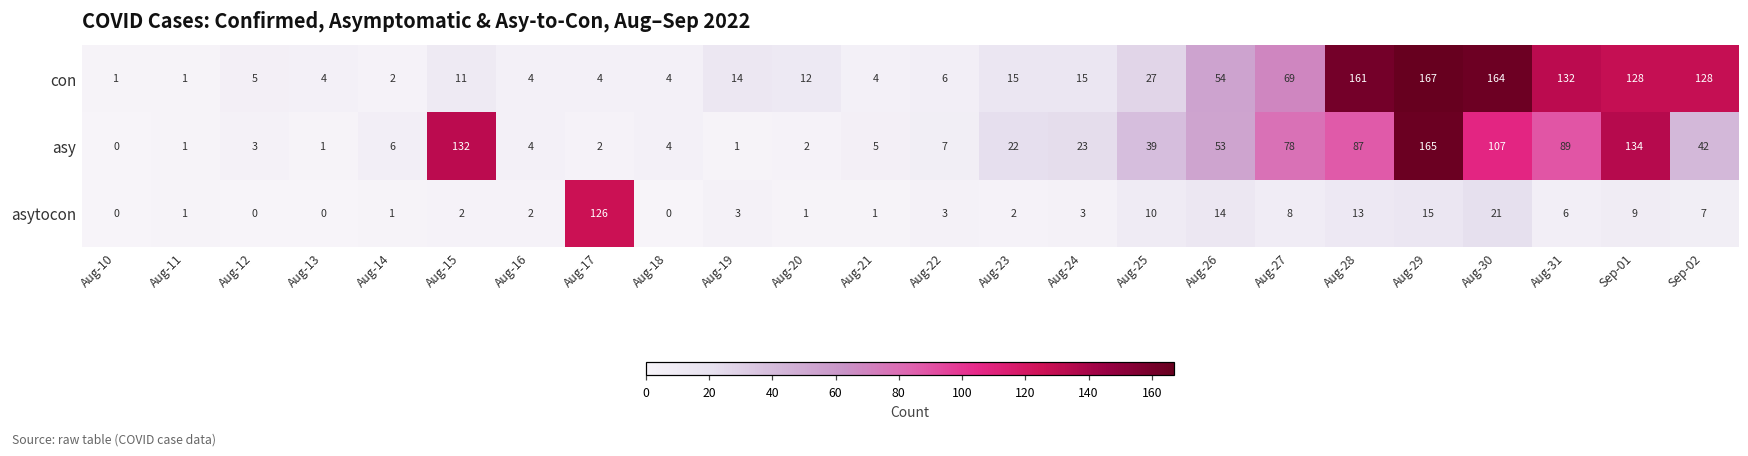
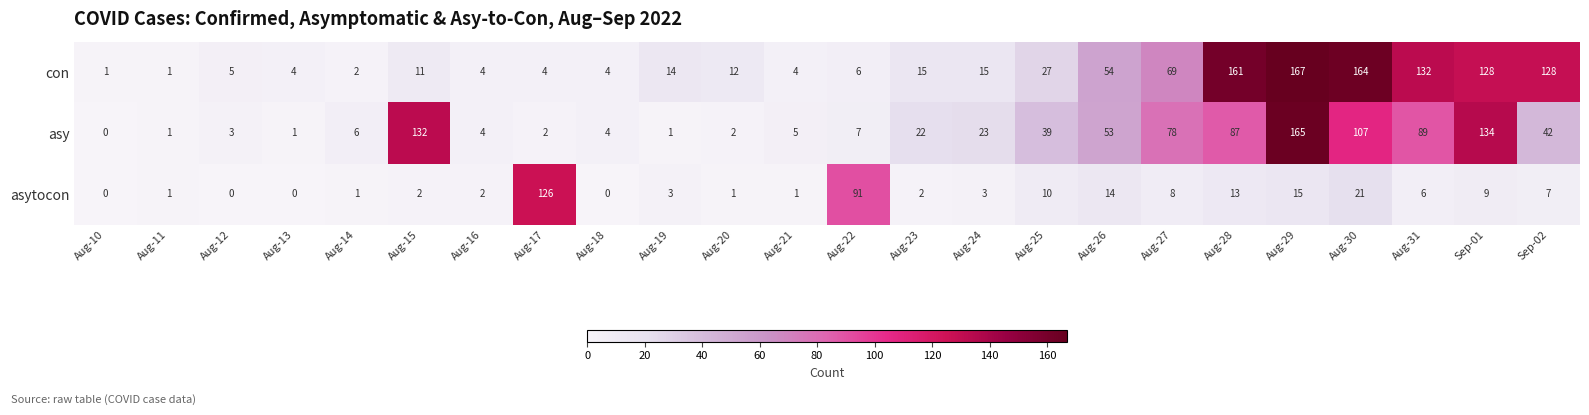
  {
    "con": {
      "Aug-10": 1,
      "Aug-11": 1,
      "Aug-12": 5,
      "Aug-13": 4,
      "Aug-14": 2,
      "Aug-15": 11,
      "Aug-16": 4,
      "Aug-17": 4,
      "Aug-18": 4,
      "Aug-19": 14,
      "Aug-20": 12,
      "Aug-21": 4,
      "Aug-22": 6,
      "Aug-23": 15,
      "Aug-24": 15,
      "Aug-25": 27,
      "Aug-26": 54,
      "Aug-27": 69,
      "Aug-28": 161,
      "Aug-29": 167,
      "Aug-30": 164,
      "Aug-31": 132,
      "Sep-01": 128,
      "Sep-02": 128
    },
    "asy": {
      "Aug-10": 0,
      "Aug-11": 1,
      "Aug-12": 3,
      "Aug-13": 1,
      "Aug-14": 6,
      "Aug-15": 132,
      "Aug-16": 4,
      "Aug-17": 2,
      "Aug-18": 4,
      "Aug-19": 1,
      "Aug-20": 2,
      "Aug-21": 5,
      "Aug-22": 7,
      "Aug-23": 22,
      "Aug-24": 23,
      "Aug-25": 39,
      "Aug-26": 53,
      "Aug-27": 78,
      "Aug-28": 87,
      "Aug-29": 165,
      "Aug-30": 107,
      "Aug-31": 89,
      "Sep-01": 134,
      "Sep-02": 42
    },
    "asytocon": {
      "Aug-10": 0,
      "Aug-11": 1,
      "Aug-12": 0,
      "Aug-13": 0,
      "Aug-14": 1,
      "Aug-15": 2,
      "Aug-16": 2,
      "Aug-17": 126,
      "Aug-18": 0,
      "Aug-19": 3,
      "Aug-20": 1,
      "Aug-21": 1,
-     "Aug-22": 3,
+     "Aug-22": 91,
      "Aug-23": 2,
      "Aug-24": 3,
      "Aug-25": 10,
      "Aug-26": 14,
      "Aug-27": 8,
      "Aug-28": 13,
      "Aug-29": 15,
      "Aug-30": 21,
      "Aug-31": 6,
      "Sep-01": 9,
      "Sep-02": 7
    }
  }
